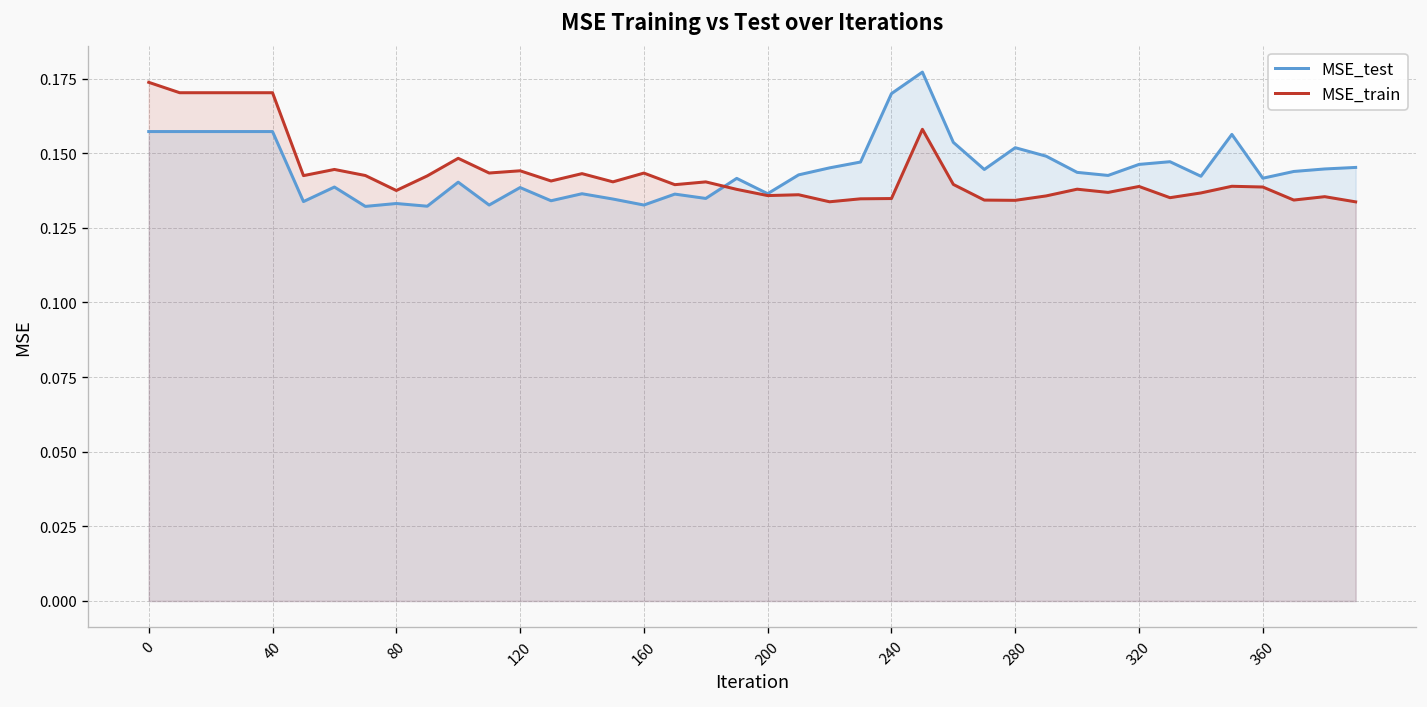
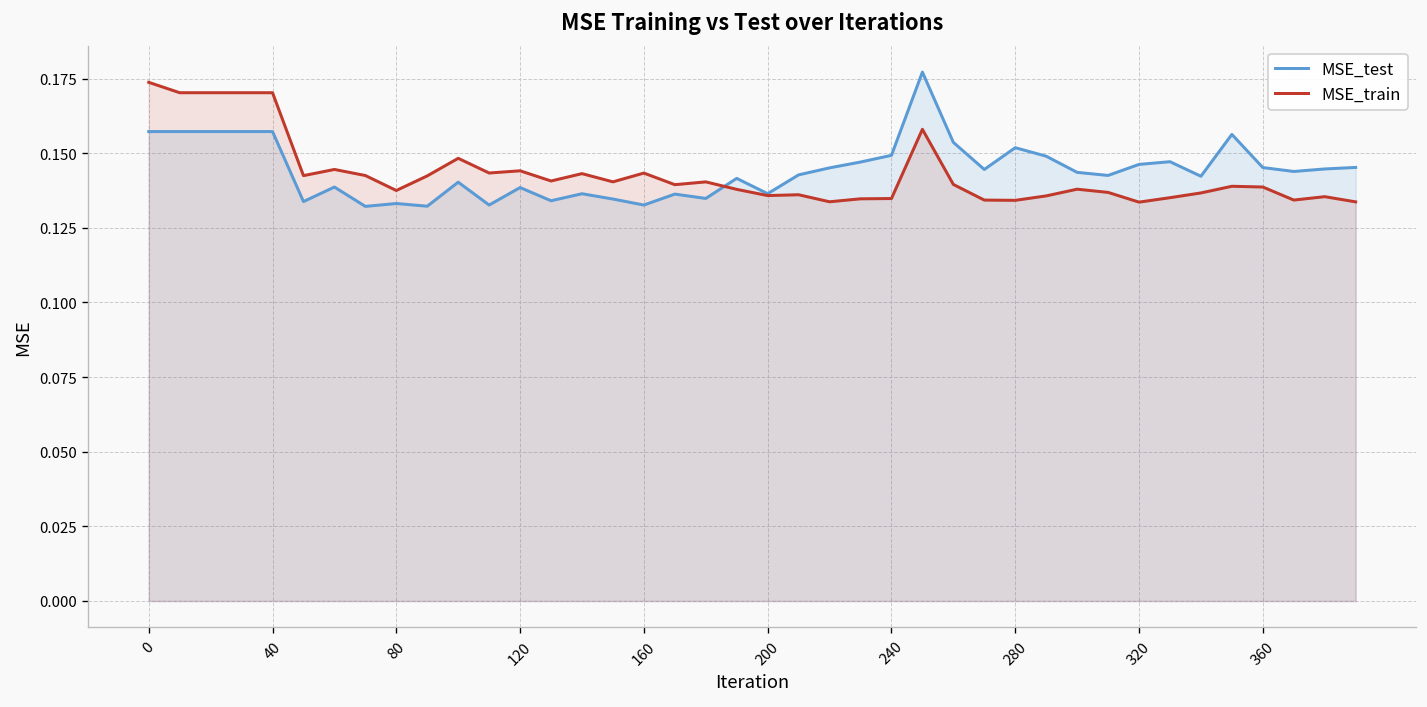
  {
    "MSE_test": {
      "0": 0.157,
      "40": 0.157,
      "80": 0.133,
      "120": 0.138,
      "160": 0.133,
-     "240": 0.170,
+     "240": 0.149,
      "280": 0.152,
      "320": 0.146,
-     "360": 0.142
+     "360": 0.145
    },
    "MSE_train": {
      "0": 0.174,
      "40": 0.170,
      "80": 0.137,
      "120": 0.144,
      "160": 0.143,
      "240": 0.135,
      "280": 0.134,
-     "320": 0.139,
+     "320": 0.134,
      "360": 0.139
    }
  }
